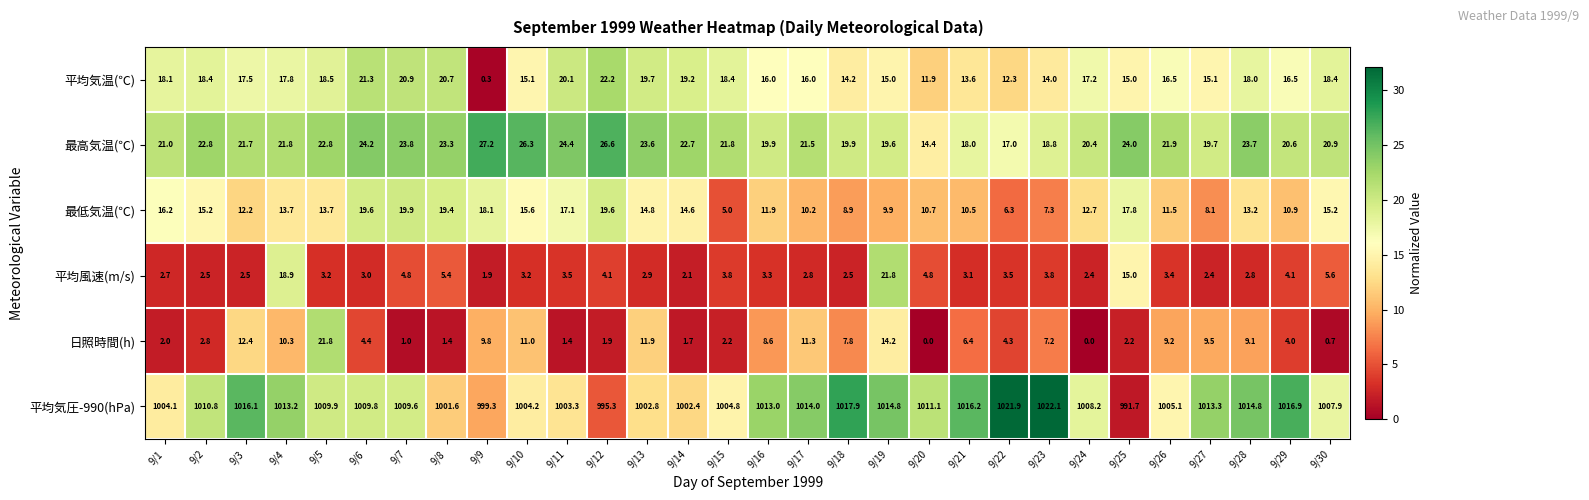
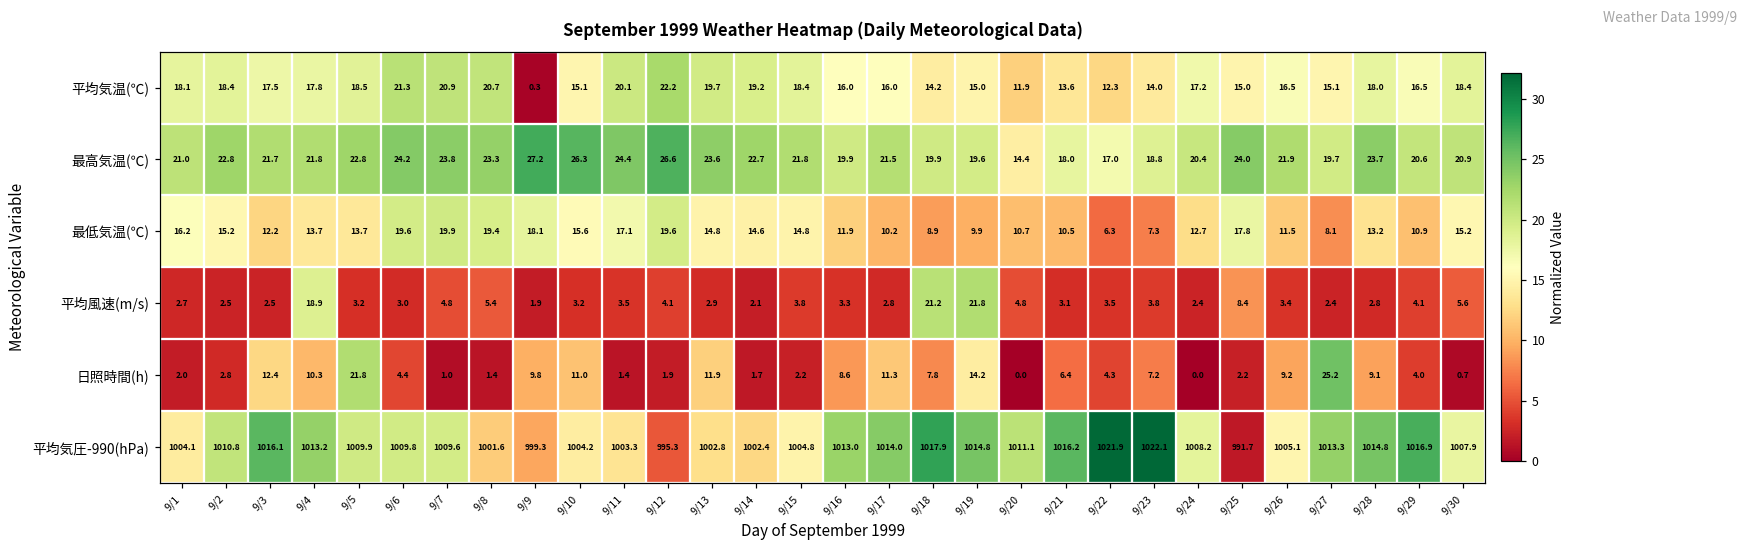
  {
    "平均気温(℃)": {
      "9/1": 18.1,
      "9/2": 18.4,
      "9/3": 17.5,
      "9/4": 17.8,
      "9/5": 18.5,
      "9/6": 21.3,
      "9/7": 20.9,
      "9/8": 20.7,
      "9/9": 0.3,
      "9/10": 15.1,
      "9/11": 20.1,
      "9/12": 22.2,
      "9/13": 19.7,
      "9/14": 19.2,
      "9/15": 18.4,
      "9/16": 16.0,
      "9/17": 16.0,
      "9/18": 14.2,
      "9/19": 15.0,
      "9/20": 11.9,
      "9/21": 13.6,
      "9/22": 12.3,
      "9/23": 14.0,
      "9/24": 17.2,
      "9/25": 15.0,
      "9/26": 16.5,
      "9/27": 15.1,
      "9/28": 18.0,
      "9/29": 16.5,
      "9/30": 18.4
    },
    "最高気温(℃)": {
      "9/1": 21.0,
      "9/2": 22.8,
      "9/3": 21.7,
      "9/4": 21.8,
      "9/5": 22.8,
      "9/6": 24.2,
      "9/7": 23.8,
      "9/8": 23.3,
      "9/9": 27.2,
      "9/10": 26.3,
      "9/11": 24.4,
      "9/12": 26.6,
      "9/13": 23.6,
      "9/14": 22.7,
      "9/15": 21.8,
      "9/16": 19.9,
      "9/17": 21.5,
      "9/18": 19.9,
      "9/19": 19.6,
      "9/20": 14.4,
      "9/21": 18.0,
      "9/22": 17.0,
      "9/23": 18.8,
      "9/24": 20.4,
      "9/25": 24.0,
      "9/26": 21.9,
      "9/27": 19.7,
      "9/28": 23.7,
      "9/29": 20.6,
      "9/30": 20.9
    },
    "最低気温(℃)": {
      "9/1": 16.2,
      "9/2": 15.2,
      "9/3": 12.2,
      "9/4": 13.7,
      "9/5": 13.7,
      "9/6": 19.6,
      "9/7": 19.9,
      "9/8": 19.4,
      "9/9": 18.1,
      "9/10": 15.6,
      "9/11": 17.1,
      "9/12": 19.6,
      "9/13": 14.8,
      "9/14": 14.6,
-     "9/15": 5.0,
+     "9/15": 14.8,
      "9/16": 11.9,
      "9/17": 10.2,
      "9/18": 8.9,
      "9/19": 9.9,
      "9/20": 10.7,
      "9/21": 10.5,
      "9/22": 6.3,
      "9/23": 7.3,
      "9/24": 12.7,
      "9/25": 17.8,
      "9/26": 11.5,
      "9/27": 8.1,
      "9/28": 13.2,
      "9/29": 10.9,
      "9/30": 15.2
    },
    "平均風速(m/s)": {
      "9/1": 2.7,
      "9/2": 2.5,
      "9/3": 2.5,
      "9/4": 18.9,
      "9/5": 3.2,
      "9/6": 3.0,
      "9/7": 4.8,
      "9/8": 5.4,
      "9/9": 1.9,
      "9/10": 3.2,
      "9/11": 3.5,
      "9/12": 4.1,
      "9/13": 2.9,
      "9/14": 2.1,
      "9/15": 3.8,
      "9/16": 3.3,
      "9/17": 2.8,
-     "9/18": 2.5,
+     "9/18": 21.2,
      "9/19": 21.8,
      "9/20": 4.8,
      "9/21": 3.1,
      "9/22": 3.5,
      "9/23": 3.8,
      "9/24": 2.4,
-     "9/25": 15.0,
+     "9/25": 8.4,
      "9/26": 3.4,
      "9/27": 2.4,
      "9/28": 2.8,
      "9/29": 4.1,
      "9/30": 5.6
    },
    "日照時間(h)": {
      "9/1": 2.0,
      "9/2": 2.8,
      "9/3": 12.4,
      "9/4": 10.3,
      "9/5": 21.8,
      "9/6": 4.4,
      "9/7": 1.0,
      "9/8": 1.4,
      "9/9": 9.8,
      "9/10": 11.0,
      "9/11": 1.4,
      "9/12": 1.9,
      "9/13": 11.9,
      "9/14": 1.7,
      "9/15": 2.2,
      "9/16": 8.6,
      "9/17": 11.3,
      "9/18": 7.8,
      "9/19": 14.2,
      "9/20": 0.0,
      "9/21": 6.4,
      "9/22": 4.3,
      "9/23": 7.2,
      "9/24": 0.0,
      "9/25": 2.2,
      "9/26": 9.2,
-     "9/27": 9.5,
+     "9/27": 25.2,
      "9/28": 9.1,
      "9/29": 4.0,
      "9/30": 0.7
    },
    "平均気圧-990(hPa)": {
      "9/1": 1004.1,
      "9/2": 1010.8,
      "9/3": 1016.1,
      "9/4": 1013.2,
      "9/5": 1009.9,
      "9/6": 1009.8,
      "9/7": 1009.6,
      "9/8": 1001.6,
      "9/9": 999.3,
      "9/10": 1004.2,
      "9/11": 1003.3,
      "9/12": 995.3,
      "9/13": 1002.8,
      "9/14": 1002.4,
      "9/15": 1004.8,
      "9/16": 1013.0,
      "9/17": 1014.0,
      "9/18": 1017.9,
      "9/19": 1014.8,
      "9/20": 1011.1,
      "9/21": 1016.2,
      "9/22": 1021.9,
      "9/23": 1022.1,
      "9/24": 1008.2,
      "9/25": 991.7,
      "9/26": 1005.1,
      "9/27": 1013.3,
      "9/28": 1014.8,
      "9/29": 1016.9,
      "9/30": 1007.9
    }
  }
